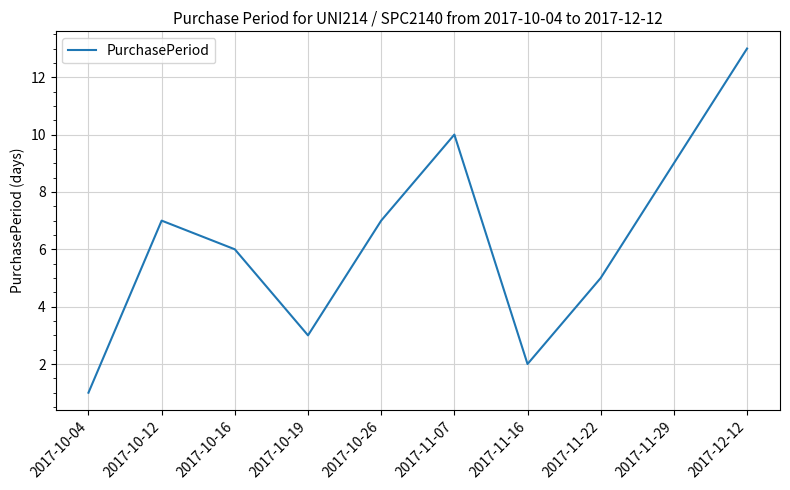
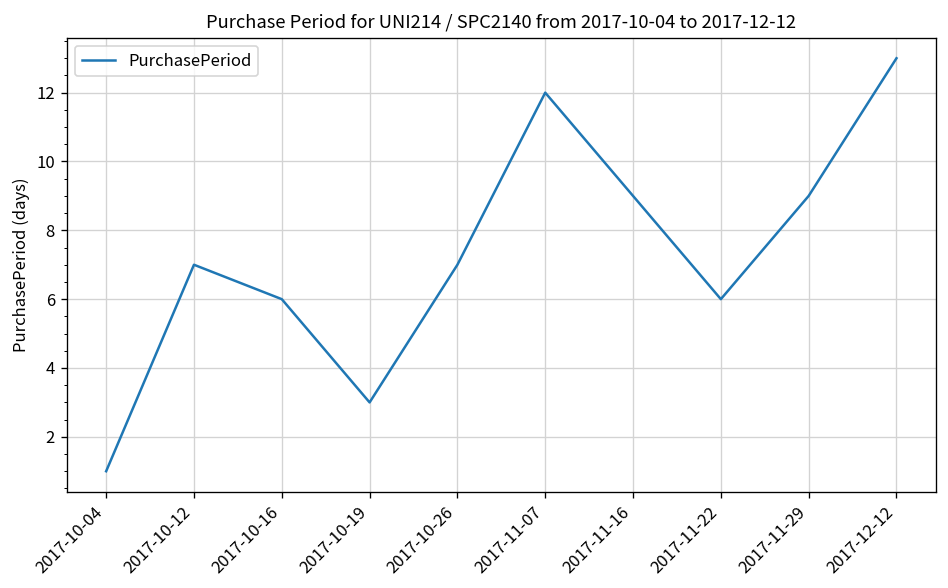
  {
    "2017-10-04": 1,
    "2017-10-12": 7,
    "2017-10-16": 6,
    "2017-10-19": 3,
    "2017-10-26": 7,
-   "2017-11-07": 10,
-   "2017-11-16": 2,
-   "2017-11-22": 5,
+   "2017-11-07": 12,
+   "2017-11-16": 9,
+   "2017-11-22": 6,
    "2017-11-29": 9,
    "2017-12-12": 13
  }
